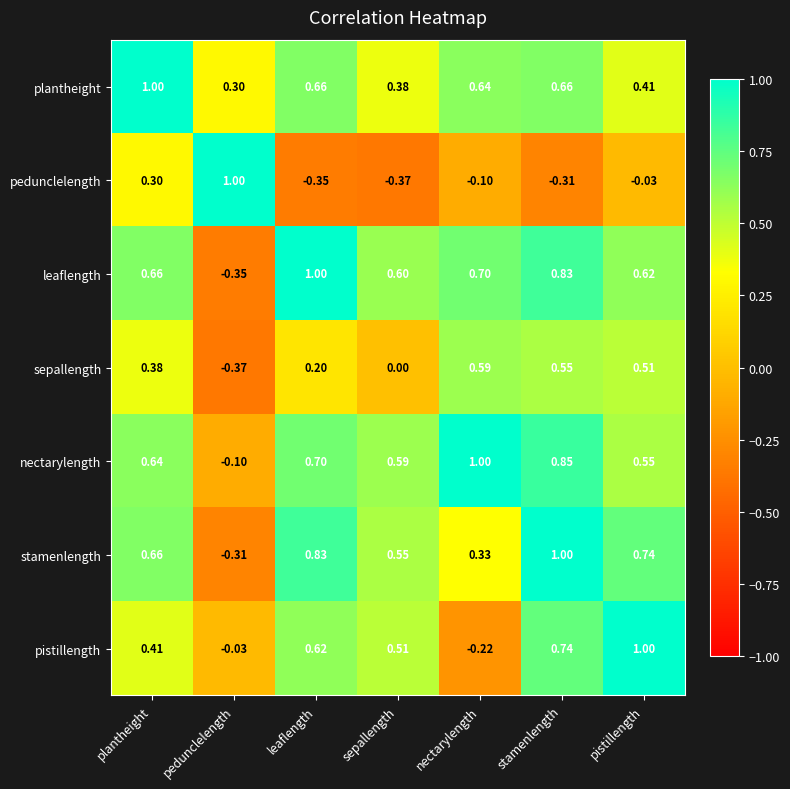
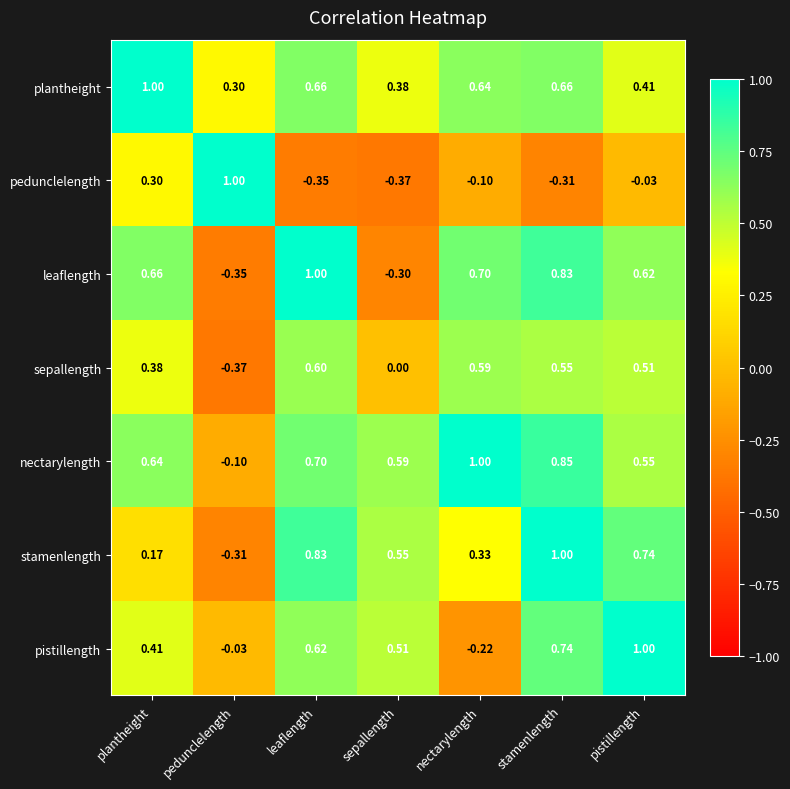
  {
    "plantheight": {
      "plantheight": 1.00,
      "pedunclelength": 0.30,
      "leaflength": 0.66,
      "sepallength": 0.38,
      "nectarylength": 0.64,
      "stamenlength": 0.66,
      "pistillength": 0.41
    },
    "pedunclelength": {
      "plantheight": 0.30,
      "pedunclelength": 1.00,
      "leaflength": -0.35,
      "sepallength": -0.37,
      "nectarylength": -0.10,
      "stamenlength": -0.31,
      "pistillength": -0.03
    },
    "leaflength": {
      "plantheight": 0.66,
      "pedunclelength": -0.35,
      "leaflength": 1.00,
-     "sepallength": 0.60,
+     "sepallength": -0.30,
      "nectarylength": 0.70,
      "stamenlength": 0.83,
      "pistillength": 0.62
    },
    "sepallength": {
      "plantheight": 0.38,
      "pedunclelength": -0.37,
-     "leaflength": 0.20,
+     "leaflength": 0.60,
      "sepallength": 0.00,
      "nectarylength": 0.59,
      "stamenlength": 0.55,
      "pistillength": 0.51
    },
    "nectarylength": {
      "plantheight": 0.64,
      "pedunclelength": -0.10,
      "leaflength": 0.70,
      "sepallength": 0.59,
      "nectarylength": 1.00,
      "stamenlength": 0.85,
      "pistillength": 0.55
    },
    "stamenlength": {
-     "plantheight": 0.66,
+     "plantheight": 0.17,
      "pedunclelength": -0.31,
      "leaflength": 0.83,
      "sepallength": 0.55,
      "nectarylength": 0.33,
      "stamenlength": 1.00,
      "pistillength": 0.74
    },
    "pistillength": {
      "plantheight": 0.41,
      "pedunclelength": -0.03,
      "leaflength": 0.62,
      "sepallength": 0.51,
      "nectarylength": -0.22,
      "stamenlength": 0.74,
      "pistillength": 1.00
    }
  }
